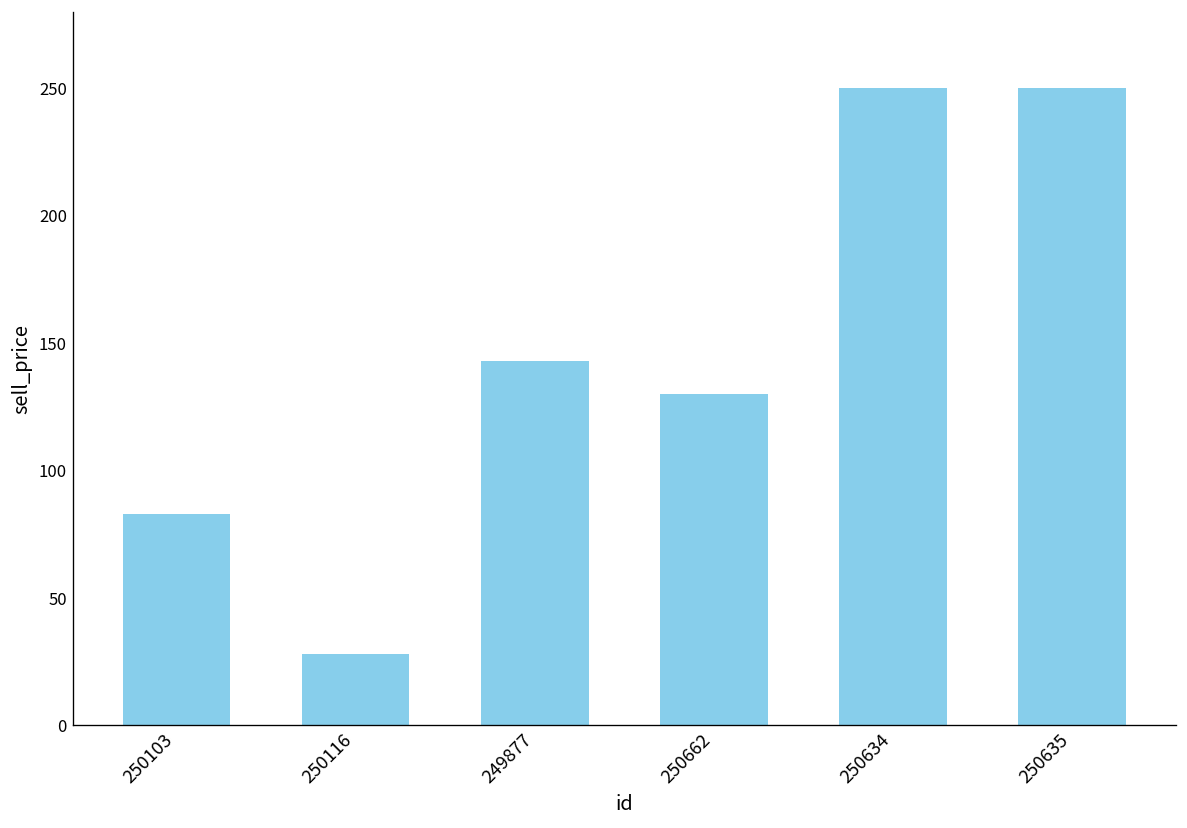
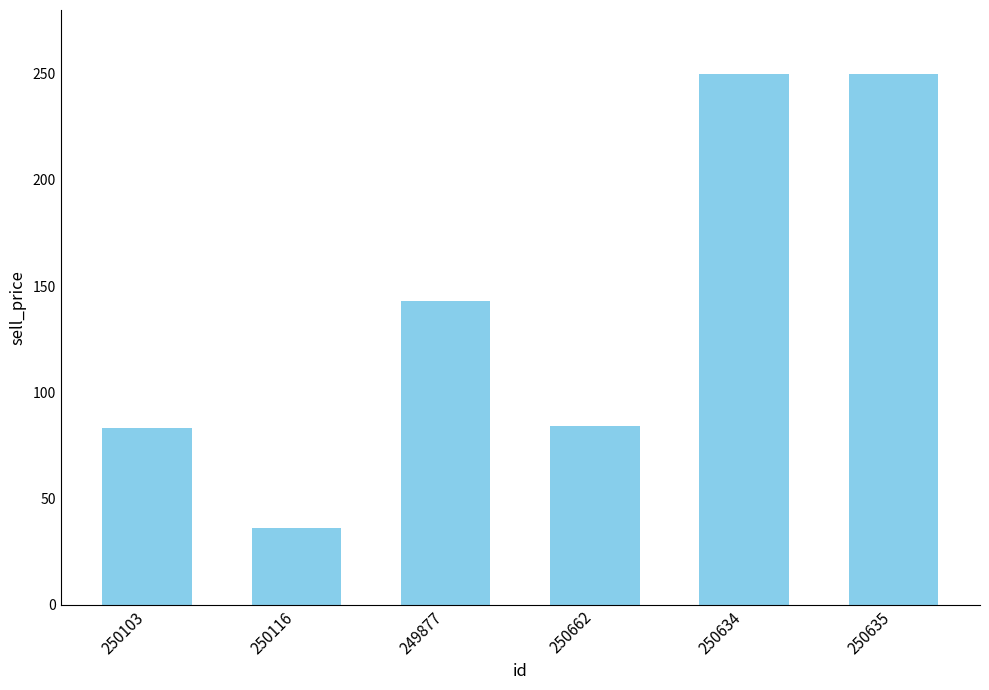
  {
    "250103": 83,
-   "250116": 28,
+   "250116": 36,
    "249877": 143,
-   "250662": 130,
+   "250662": 84,
    "250634": 250,
    "250635": 250
  }
